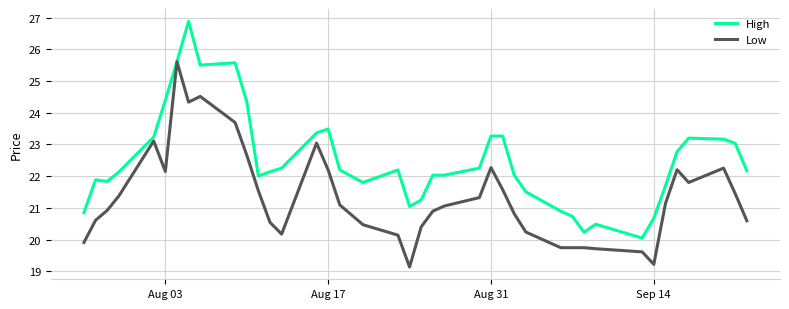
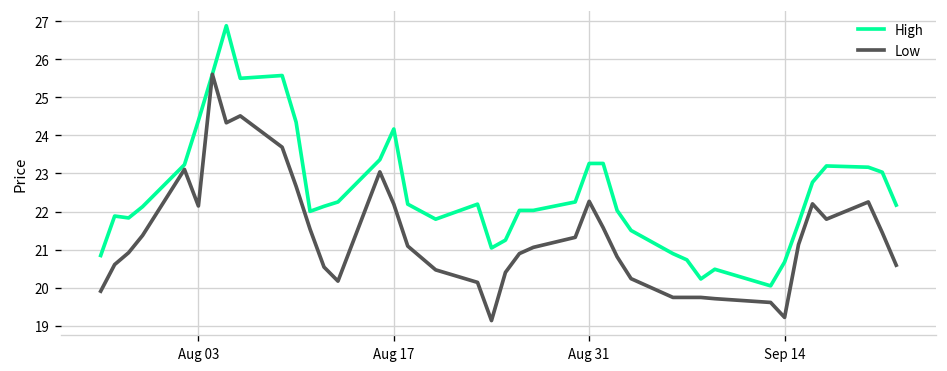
  {
    "High": {
      "Aug 03": 24.4,
-     "Aug 17": 23.5,
+     "Aug 17": 24.2,
      "Aug 31": 23.3,
      "Sep 14": 20.7
    },
    "Low": {
      "Aug 03": 22.1,
      "Aug 17": 22.2,
      "Aug 31": 22.3,
      "Sep 14": 19.2
    }
  }
